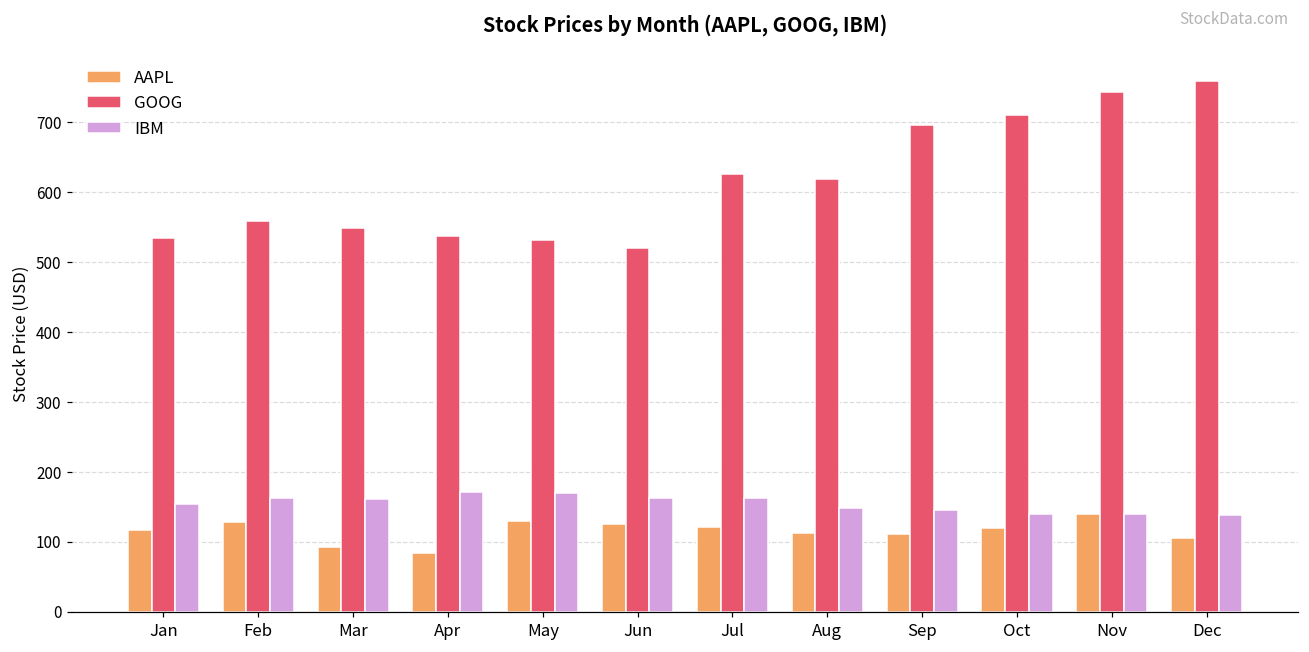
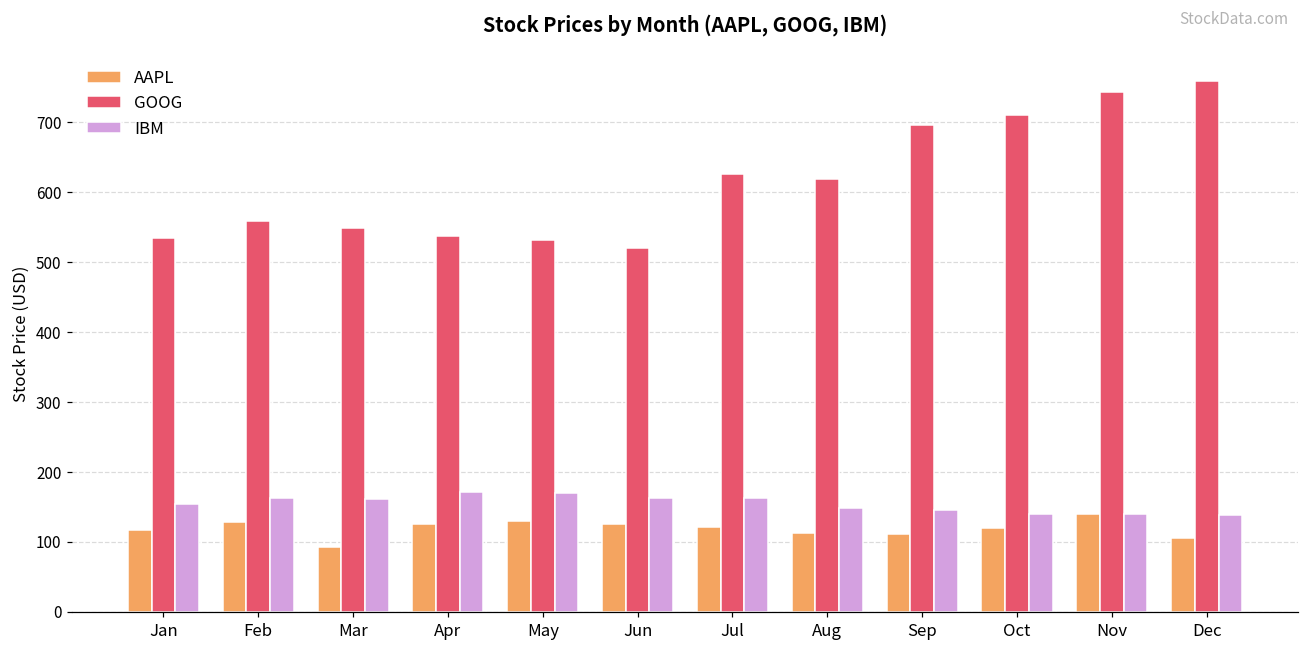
  {
    "AAPL": {
      "Jan": 120,
      "Feb": 130,
      "Mar": 90,
-     "Apr": 80,
+     "Apr": 130,
      "May": 130,
      "Jun": 130,
      "Jul": 120,
      "Aug": 110,
      "Sep": 110,
      "Oct": 120,
      "Nov": 140,
      "Dec": 110
    },
    "GOOG": {
      "Jan": 530,
      "Feb": 560,
      "Mar": 550,
      "Apr": 540,
      "May": 530,
      "Jun": 520,
      "Jul": 630,
      "Aug": 620,
      "Sep": 700,
      "Oct": 710,
      "Nov": 740,
      "Dec": 760
    },
    "IBM": {
      "Jan": 150,
      "Feb": 160,
      "Mar": 160,
      "Apr": 170,
      "May": 170,
      "Jun": 160,
      "Jul": 160,
      "Aug": 150,
      "Sep": 140,
      "Oct": 140,
      "Nov": 140,
      "Dec": 140
    }
  }
